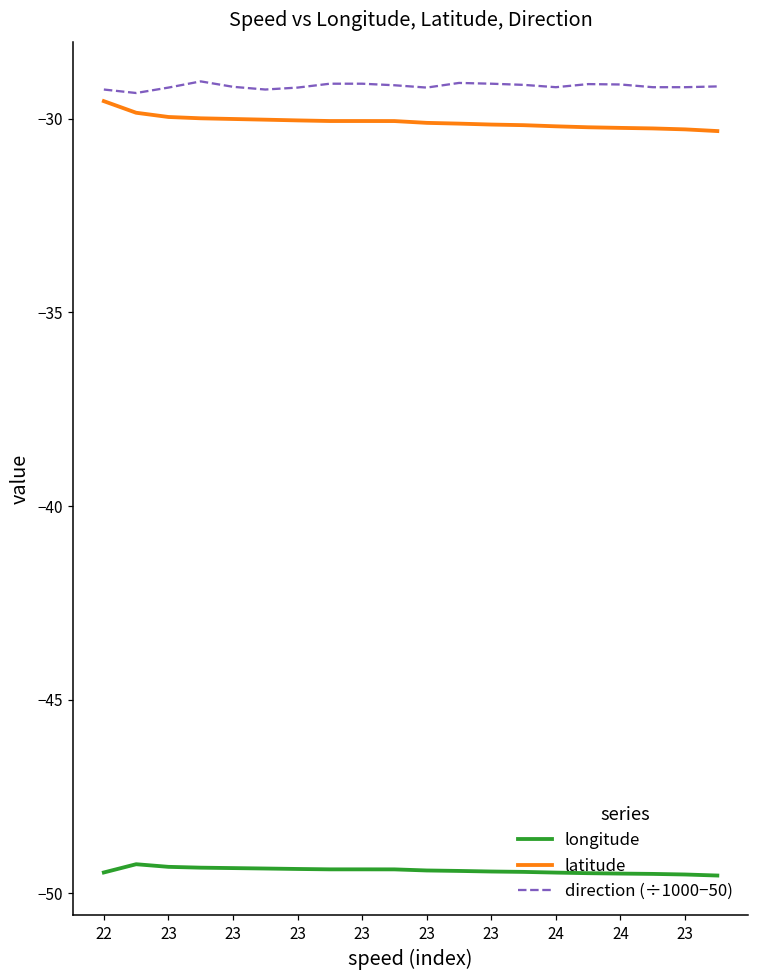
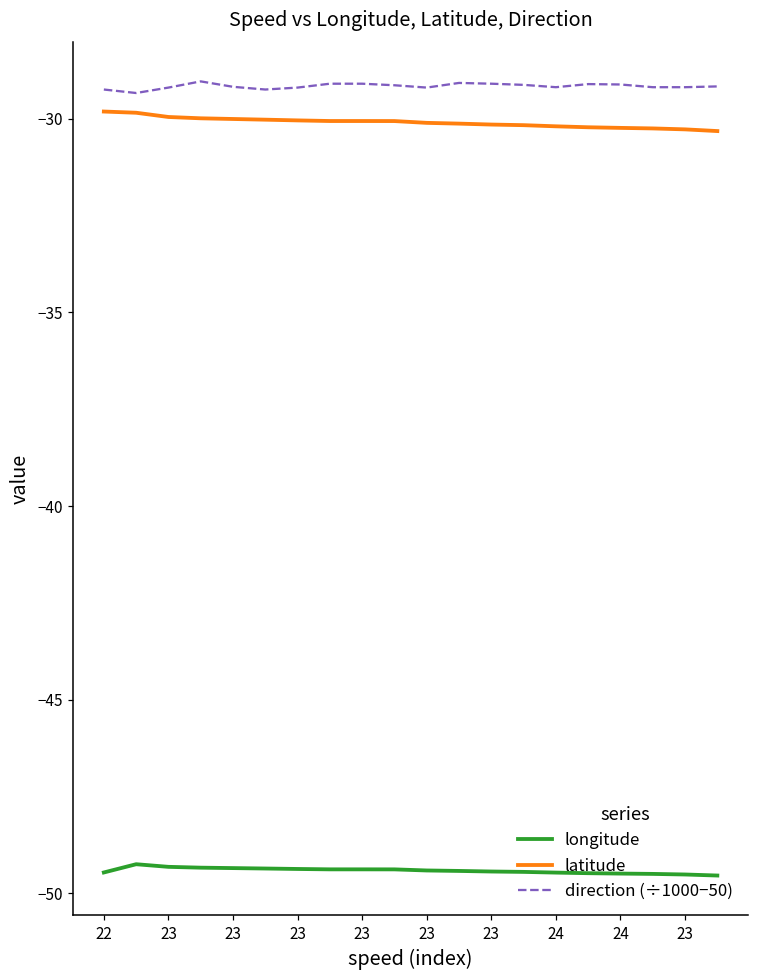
  {
    "longitude": {
      "22": -49.5
    },
    "latitude": {
-     "22": -29.6
+     "22": -29.8
    },
    "direction (÷1000−50)": {
      "22": -29.3
    }
  }
